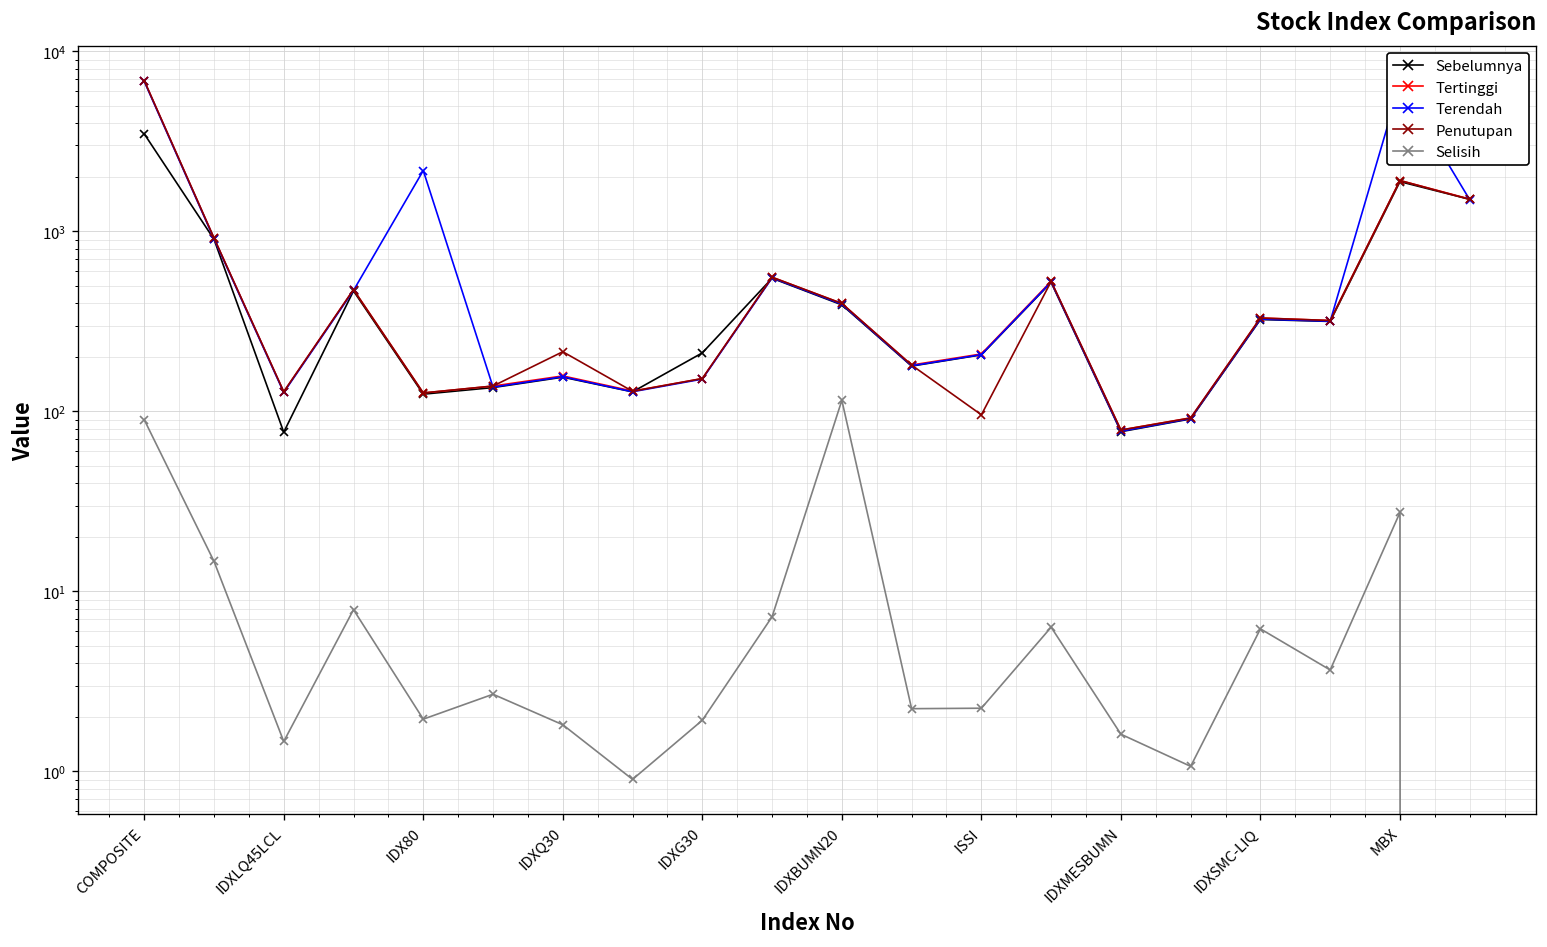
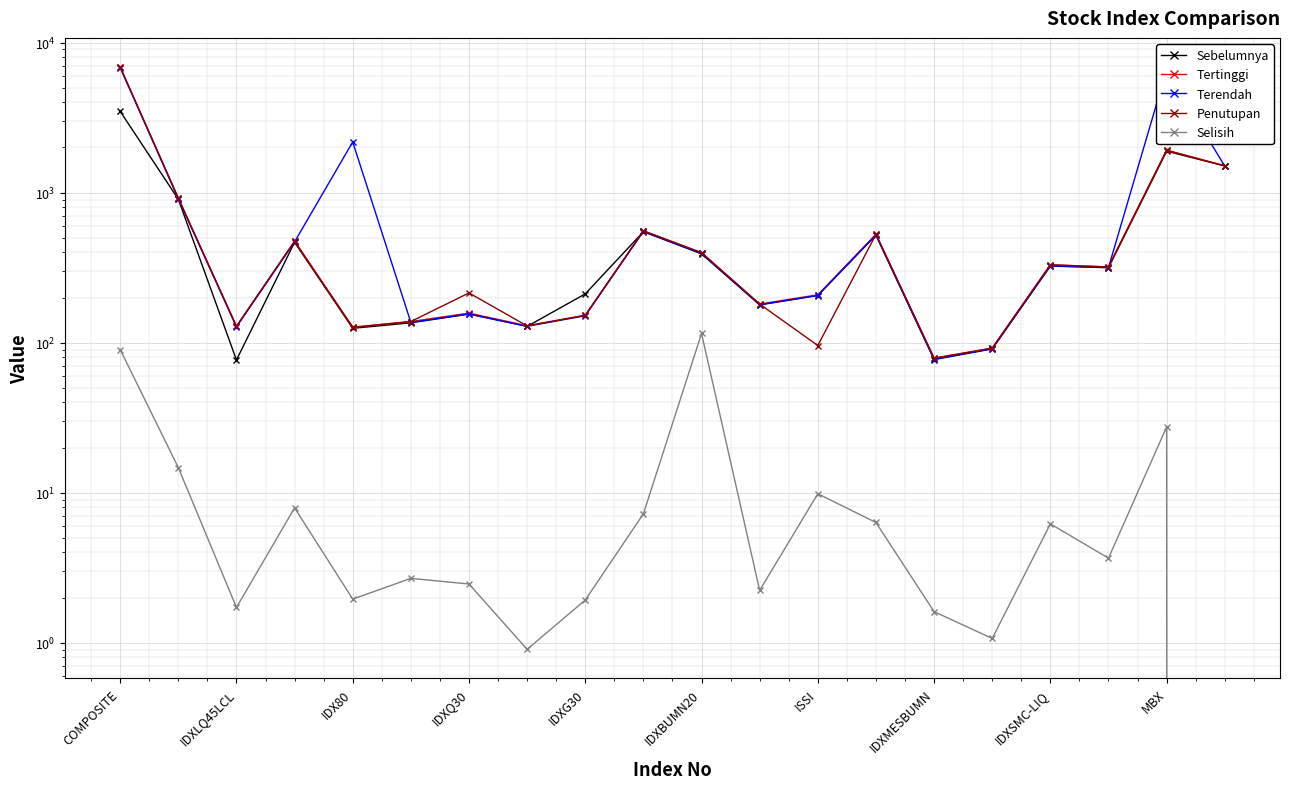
  {
    "Sebelumnya": {
      "COMPOSITE": 3500,
      "IDXLQ45LCL": 80,
      "IDXG30": 210
    },
    "Terendah": {
      "IDX80": 2200
    },
    "Penutupan": {
      "IDXQ30": 210,
      "ISSI": 100
    },
    "Selisih": {
      "COMPOSITE": 90,
-     "IDXLQ45LCL": 1.5,
+     "IDXLQ45LCL": 1.7,
      "IDX80": 2.0,
-     "IDXQ30": 1.8,
+     "IDXQ30": 2.5,
      "IDXG30": 1.9,
      "IDXBUMN20": 120,
-     "ISSI": 2.2,
+     "ISSI": 10,
      "IDXMESBUMN": 1.6,
      "IDXSMC-LIQ": 6.2,
      "MBX": 27
    }
  }
